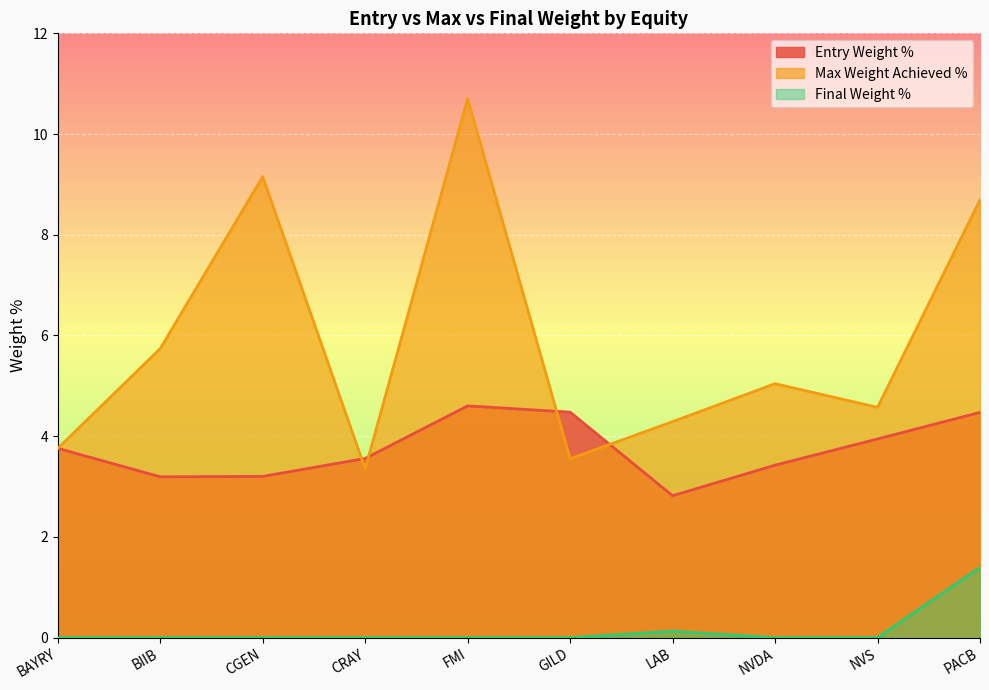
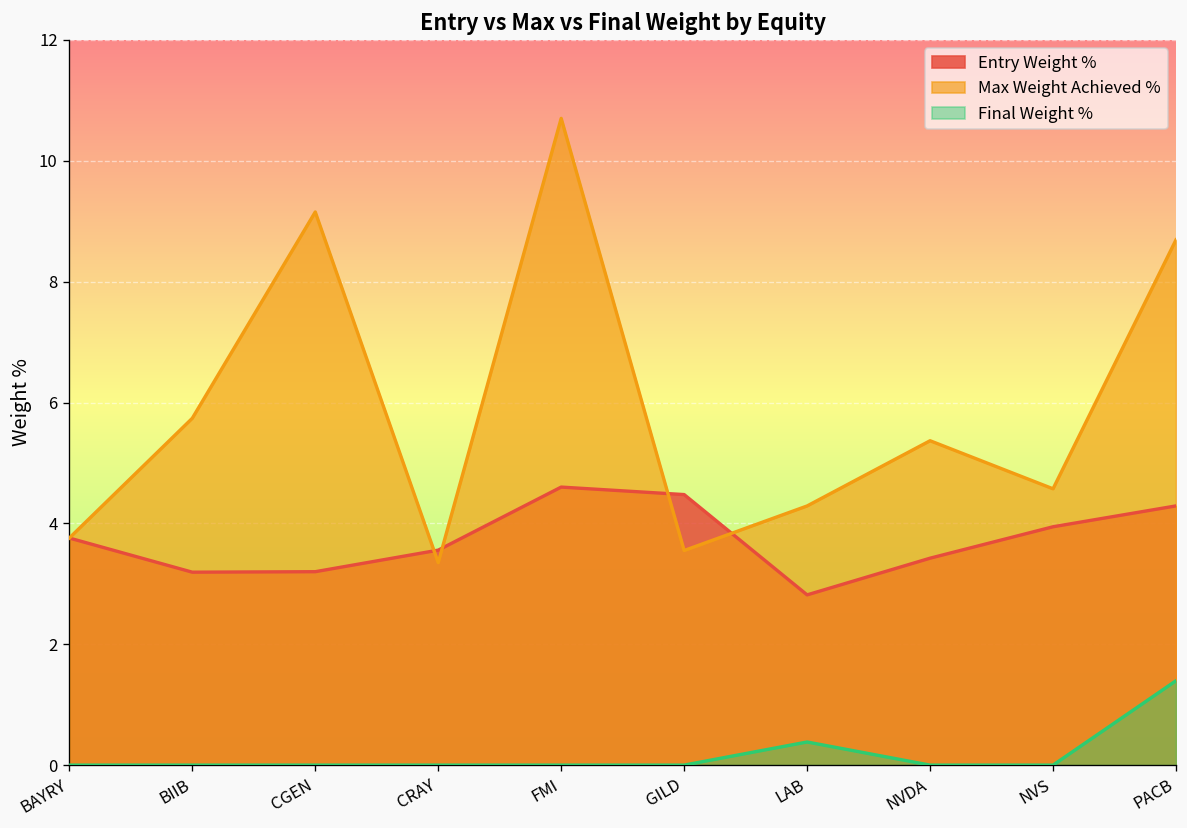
  {
    "Entry Weight %": {
      "BIIB": 3.2,
      "CGEN": 3.2,
      "CRAY": 3.6,
      "FMI": 4.6,
      "GILD": 4.5,
      "LAB": 2.8,
      "NVDA": 3.4,
      "NVS": 3.9,
-     "PACB": 4.5
+     "PACB": 4.3
    },
    "Max Weight Achieved %": {
      "BIIB": 5.7,
      "CGEN": 9.2,
      "CRAY": 3.4,
      "FMI": 10.7,
      "GILD": 3.6,
      "LAB": 4.3,
-     "NVDA": 5.0,
+     "NVDA": 5.4,
      "NVS": 4.6,
      "PACB": 8.7
    },
    "Final Weight %": {
      "BAYRY": 0.0,
      "BIIB": 0.0,
      "CGEN": 0.0,
      "CRAY": 0.0,
      "FMI": 0.0,
      "GILD": 0.0,
-     "LAB": 0.1,
+     "LAB": 0.4,
      "NVDA": 0.0,
      "NVS": 0.0,
      "PACB": 1.4
    }
  }
